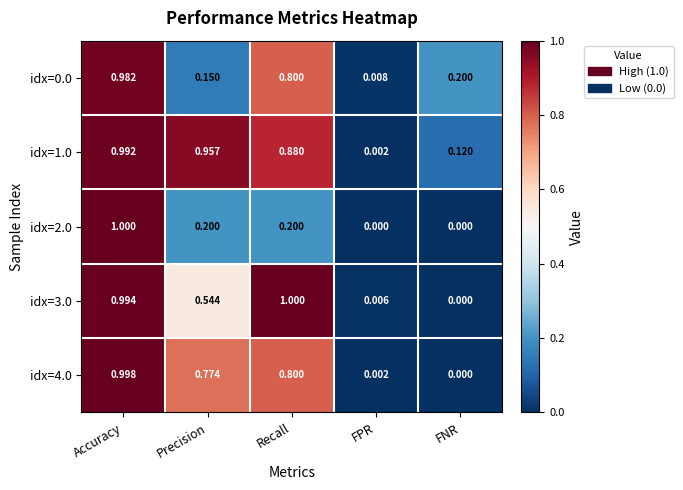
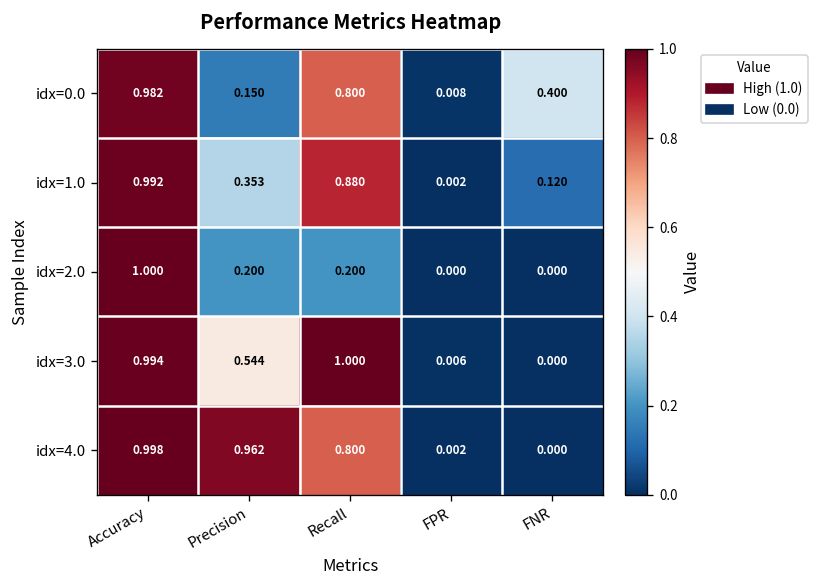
  {
    "idx=0.0": {
      "Accuracy": 0.982,
      "Precision": 0.150,
      "Recall": 0.800,
      "FPR": 0.008,
-     "FNR": 0.200
+     "FNR": 0.400
    },
    "idx=1.0": {
      "Accuracy": 0.992,
-     "Precision": 0.957,
+     "Precision": 0.353,
      "Recall": 0.880,
      "FPR": 0.002,
      "FNR": 0.120
    },
    "idx=2.0": {
      "Accuracy": 1.000,
      "Precision": 0.200,
      "Recall": 0.200,
      "FPR": 0.000,
      "FNR": 0.000
    },
    "idx=3.0": {
      "Accuracy": 0.994,
      "Precision": 0.544,
      "Recall": 1.000,
      "FPR": 0.006,
      "FNR": 0.000
    },
    "idx=4.0": {
      "Accuracy": 0.998,
-     "Precision": 0.774,
+     "Precision": 0.962,
      "Recall": 0.800,
      "FPR": 0.002,
      "FNR": 0.000
    }
  }
